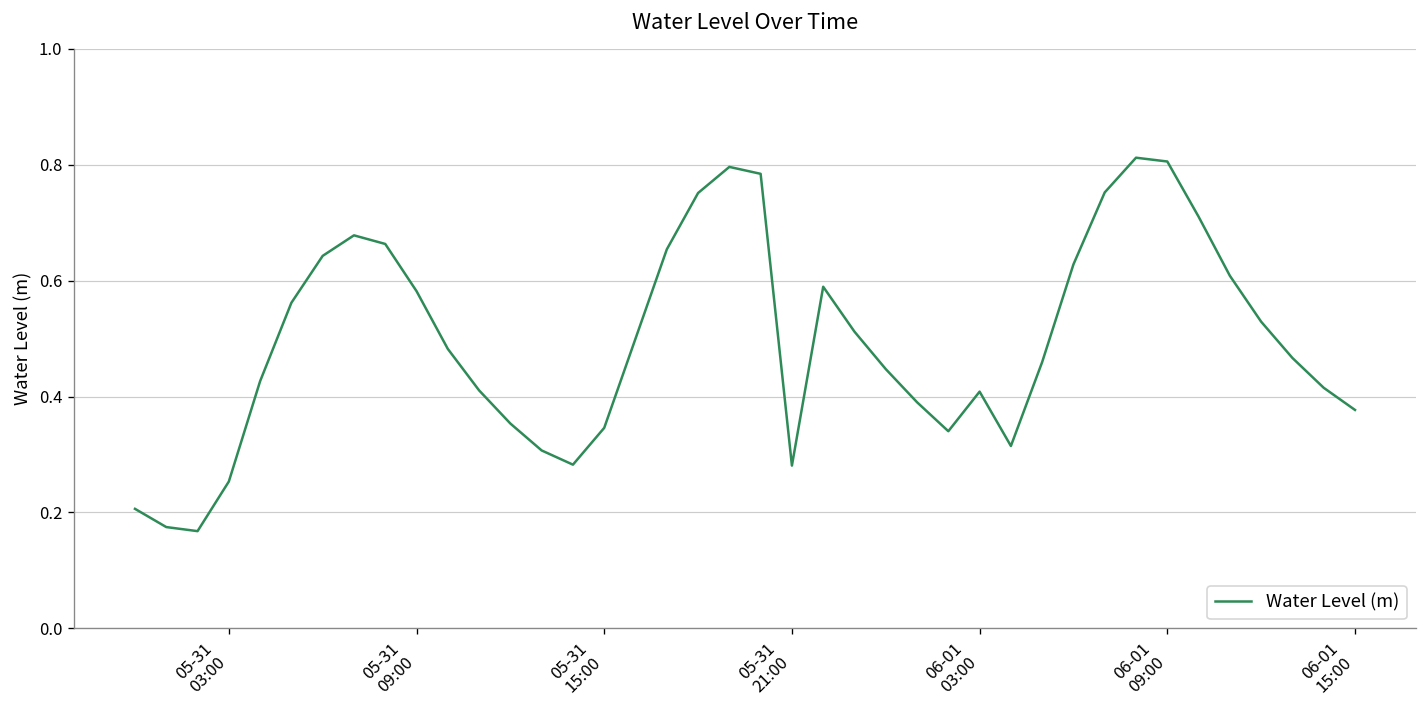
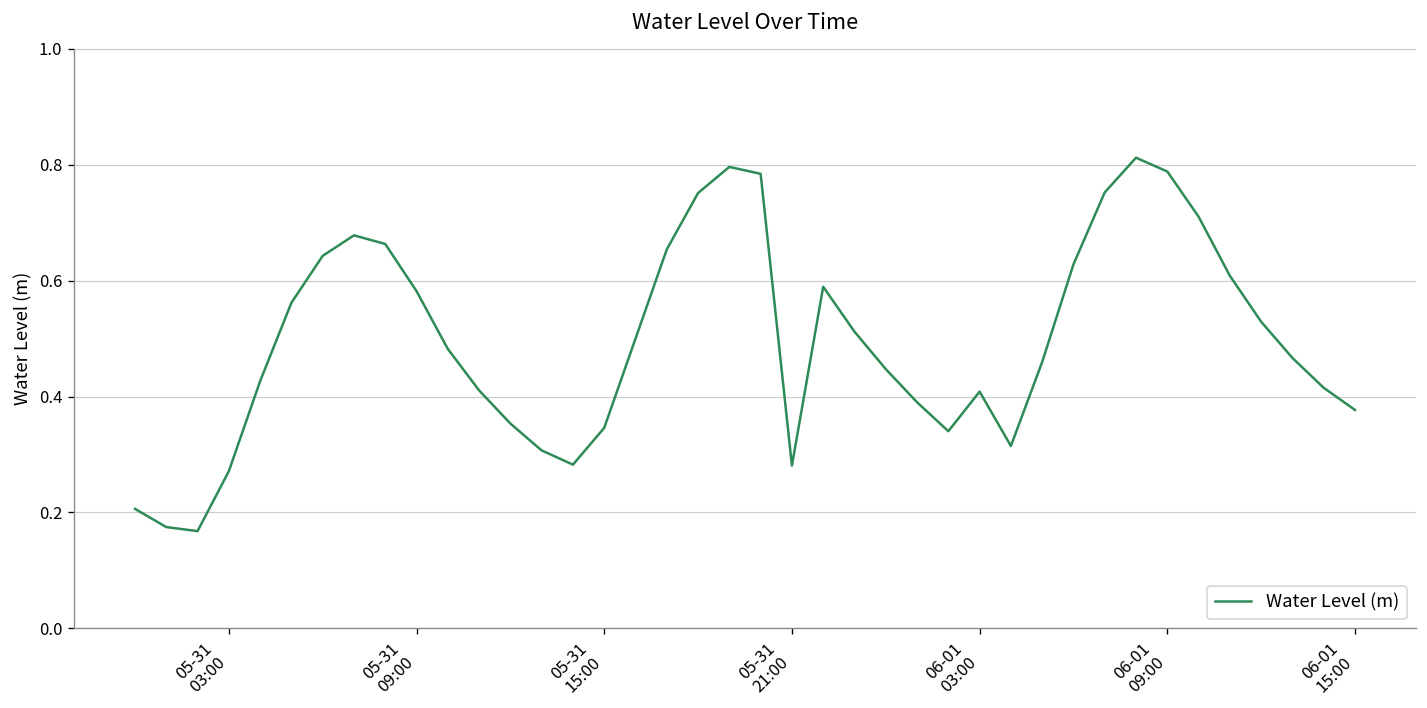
  {
-   "05-31 03:00": 0.25,
+   "05-31 03:00": 0.27,
    "05-31 09:00": 0.58,
    "05-31 15:00": 0.35,
    "05-31 21:00": 0.28,
    "06-01 03:00": 0.41,
-   "06-01 09:00": 0.81,
+   "06-01 09:00": 0.79,
    "06-01 15:00": 0.38
  }
